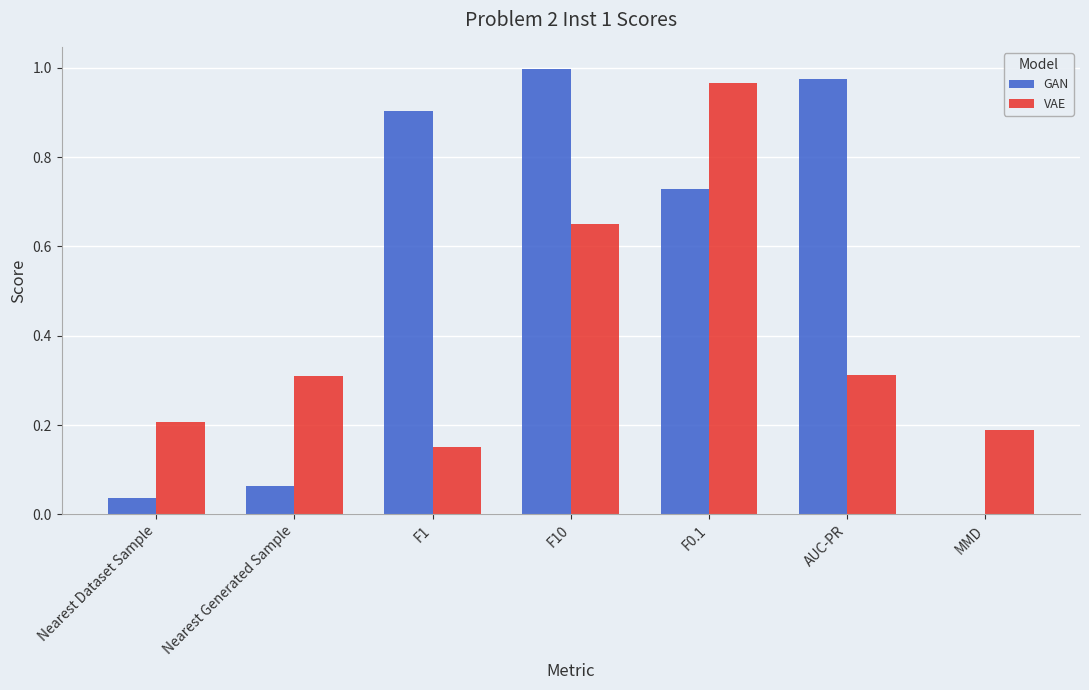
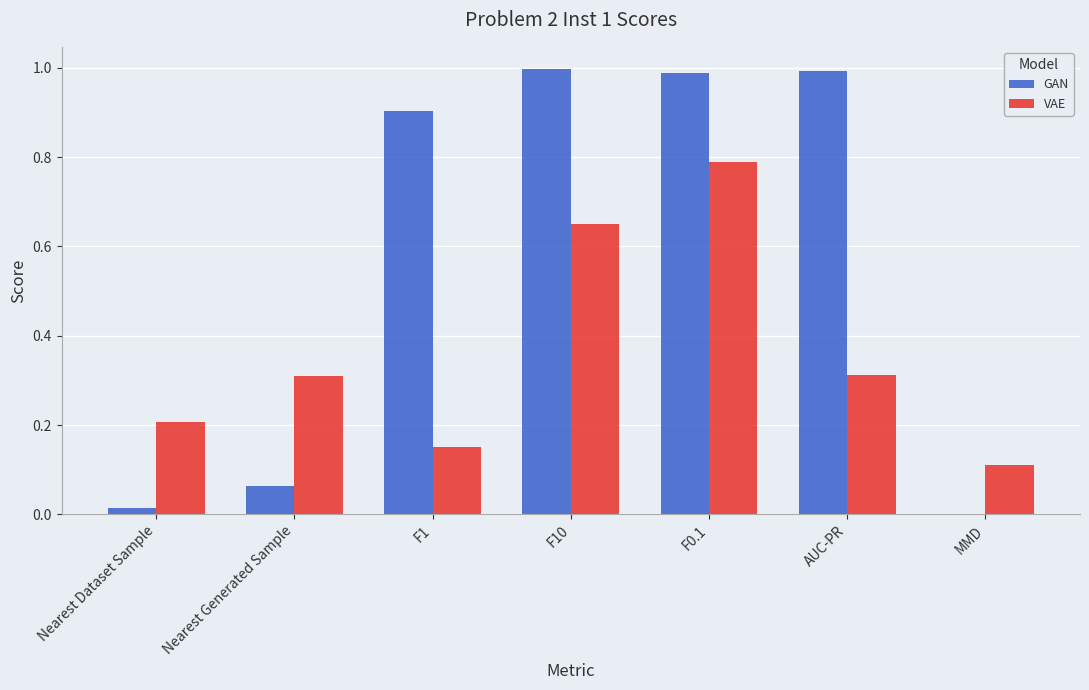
  {
    "GAN": {
-     "Nearest Dataset Sample": 0.04,
+     "Nearest Dataset Sample": 0.01,
      "Nearest Generated Sample": 0.06,
      "F1": 0.90,
      "F10": 1.00,
-     "F0.1": 0.73,
-     "AUC-PR": 0.97
+     "F0.1": 0.99,
+     "AUC-PR": 0.99
    },
    "VAE": {
      "Nearest Dataset Sample": 0.21,
      "Nearest Generated Sample": 0.31,
      "F1": 0.15,
      "F10": 0.65,
-     "F0.1": 0.97,
+     "F0.1": 0.79,
      "AUC-PR": 0.31,
-     "MMD": 0.19
+     "MMD": 0.11
    }
  }
